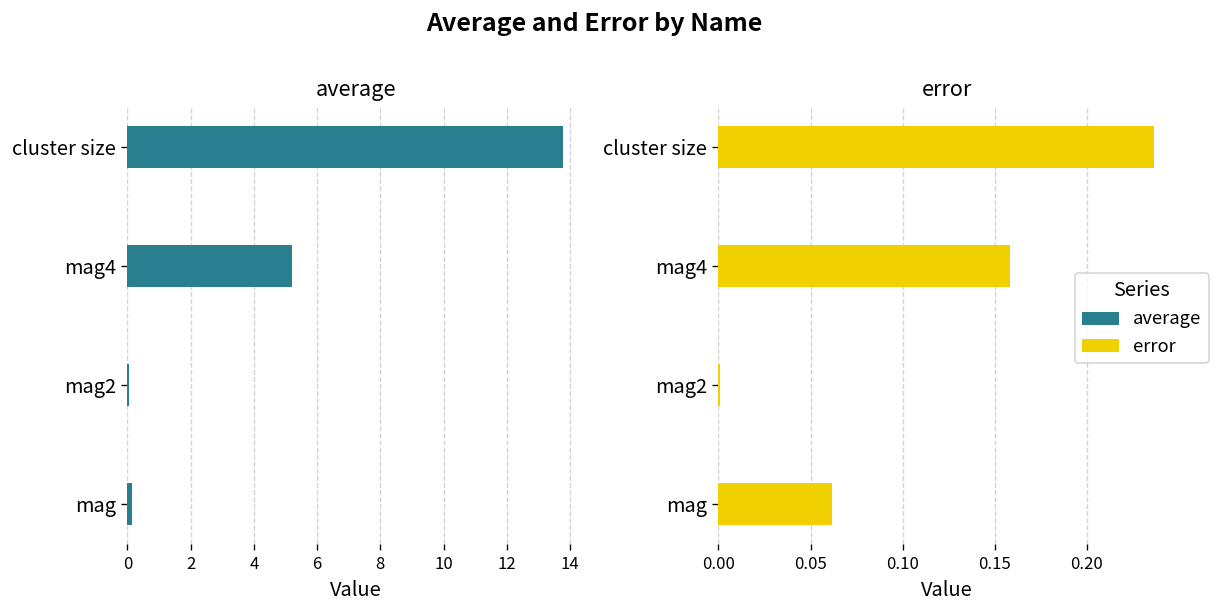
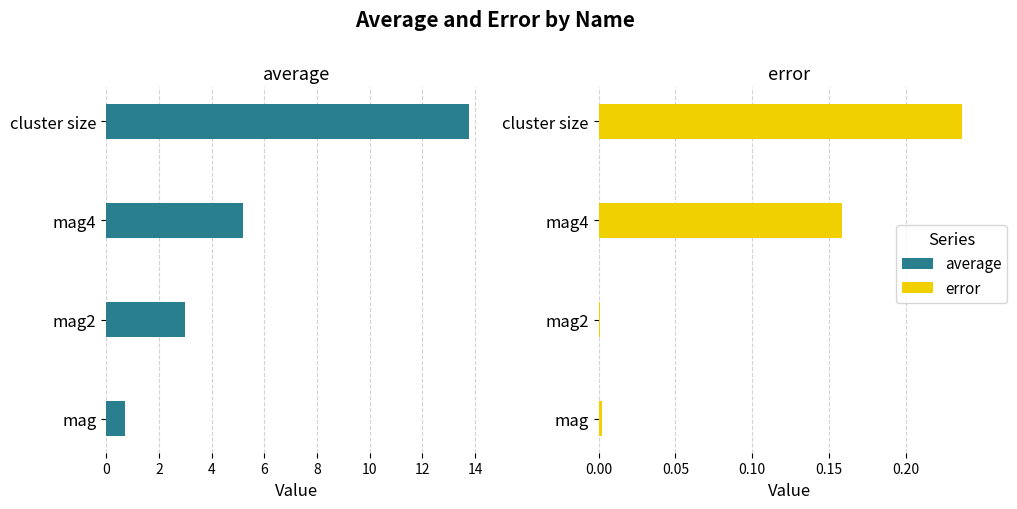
  {
    "average": {
      "cluster size": 13.8,
      "mag4": 5.2,
-     "mag2": 0.0,
-     "mag": 0.1
+     "mag2": 3.0,
+     "mag": 0.7
    },
    "error": {
      "cluster size": 0.237,
      "mag4": 0.159,
-     "mag": 0.062
+     "mag": 0.002
    }
  }
